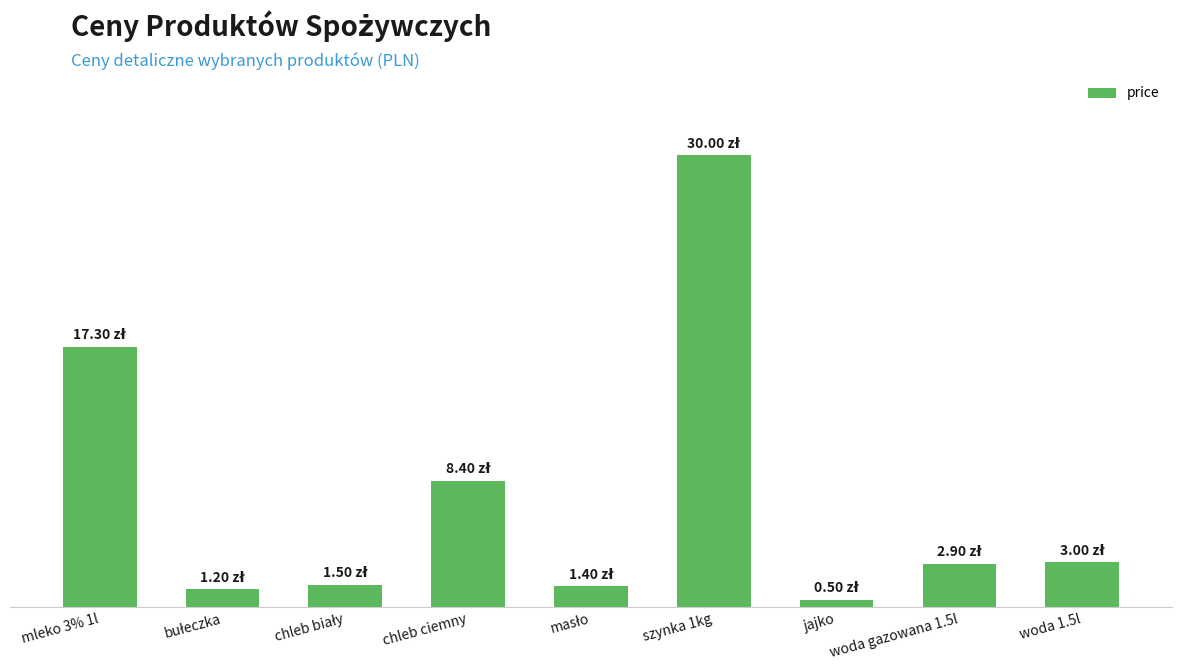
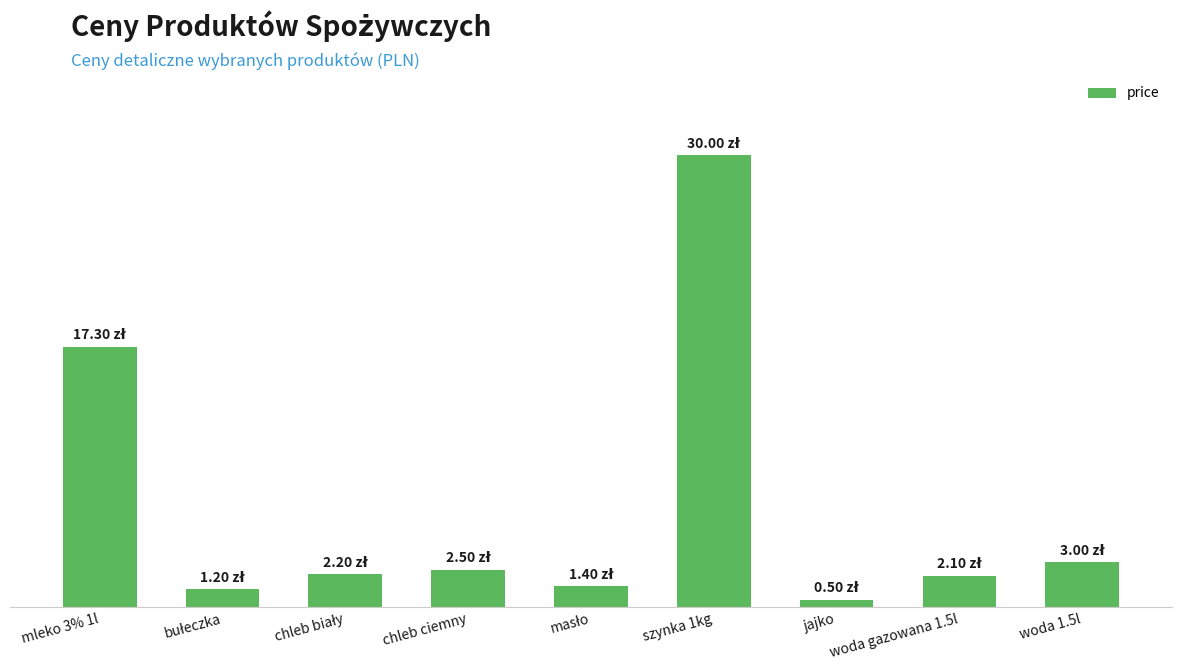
  {
    "mleko 3% 1l": 17.30,
    "bułeczka": 1.20,
-   "chleb biały": 1.50,
-   "chleb ciemny": 8.40,
+   "chleb biały": 2.20,
+   "chleb ciemny": 2.50,
    "masło": 1.40,
    "szynka 1kg": 30.00,
    "jajko": 0.50,
-   "woda gazowana 1.5l": 2.90,
+   "woda gazowana 1.5l": 2.10,
    "woda 1.5l": 3.00
  }
